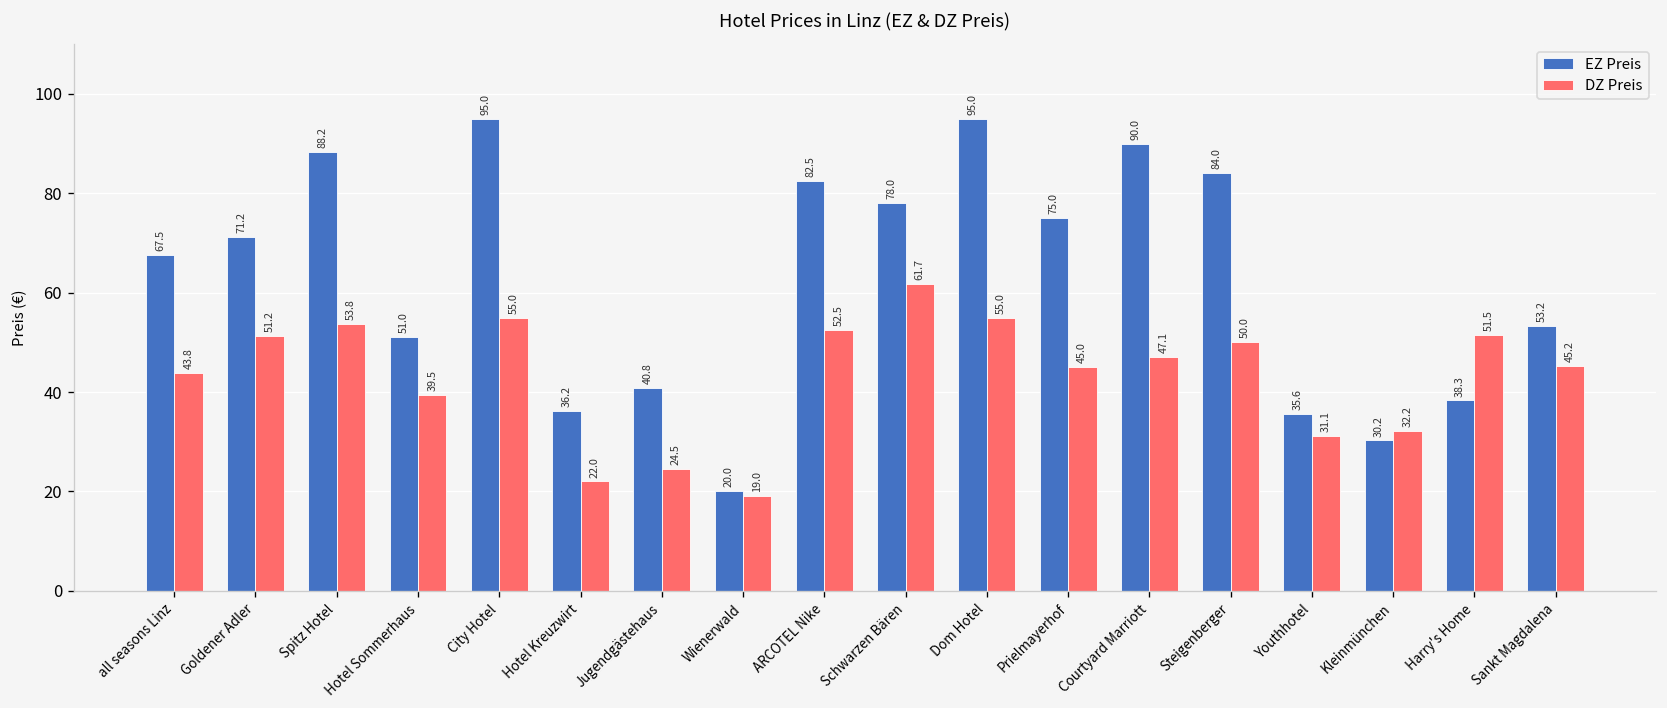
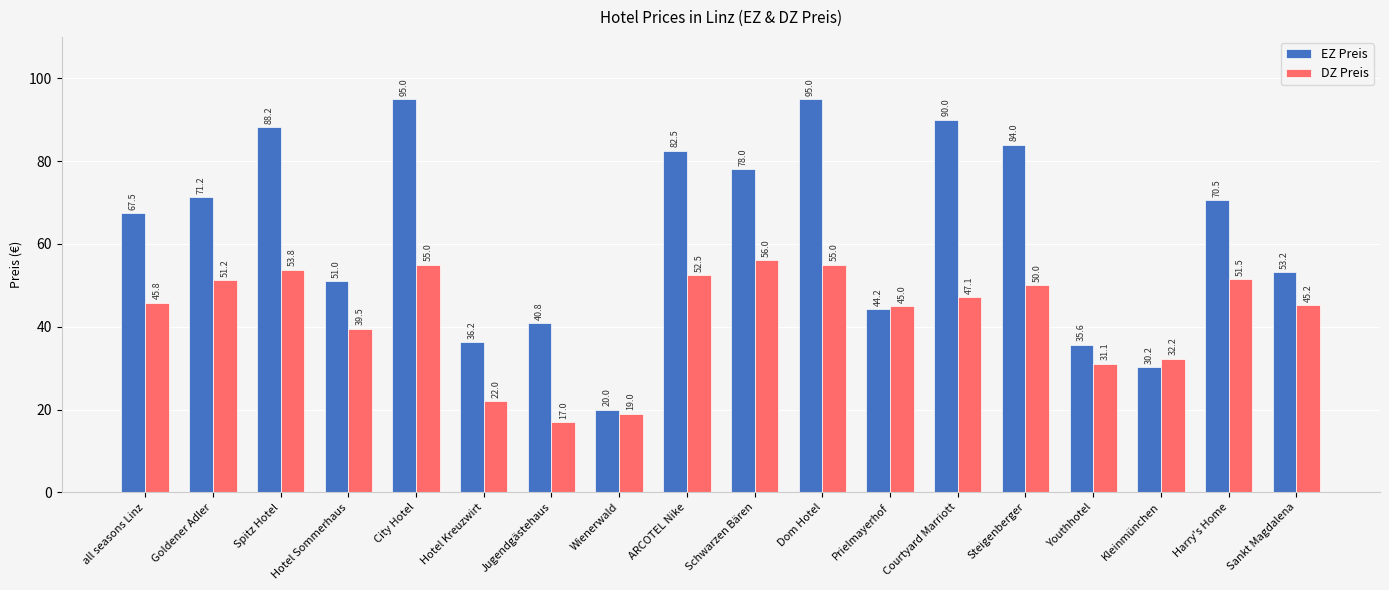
  {
    "EZ Preis": {
      "all seasons Linz": 67.5,
      "Goldener Adler": 71.2,
      "Spitz Hotel": 88.2,
      "Hotel Sommerhaus": 51.0,
      "City Hotel": 95.0,
      "Hotel Kreuzwirt": 36.2,
      "Jugendgästehaus": 40.8,
      "Wienerwald": 20.0,
      "ARCOTEL Nike": 82.5,
      "Schwarzen Bären": 78.0,
      "Dom Hotel": 95.0,
-     "Prielmayerhof": 75.0,
+     "Prielmayerhof": 44.2,
      "Courtyard Marriott": 90.0,
      "Steigenberger": 84.0,
      "Youthhotel": 35.6,
      "Kleinmünchen": 30.2,
-     "Harry's Home": 38.3,
+     "Harry's Home": 70.5,
      "Sankt Magdalena": 53.2
    },
    "DZ Preis": {
-     "all seasons Linz": 43.8,
+     "all seasons Linz": 45.8,
      "Goldener Adler": 51.2,
      "Spitz Hotel": 53.8,
      "Hotel Sommerhaus": 39.5,
      "City Hotel": 55.0,
      "Hotel Kreuzwirt": 22.0,
-     "Jugendgästehaus": 24.5,
+     "Jugendgästehaus": 17.0,
      "Wienerwald": 19.0,
      "ARCOTEL Nike": 52.5,
-     "Schwarzen Bären": 61.7,
+     "Schwarzen Bären": 56.0,
      "Dom Hotel": 55.0,
      "Prielmayerhof": 45.0,
      "Courtyard Marriott": 47.1,
      "Steigenberger": 50.0,
      "Youthhotel": 31.1,
      "Kleinmünchen": 32.2,
      "Harry's Home": 51.5,
      "Sankt Magdalena": 45.2
    }
  }
